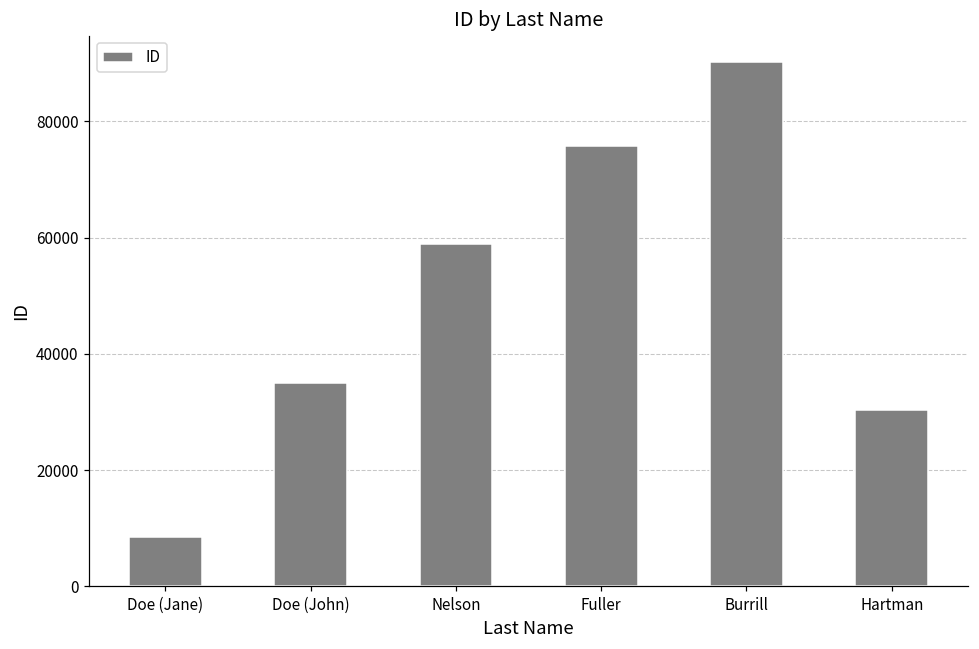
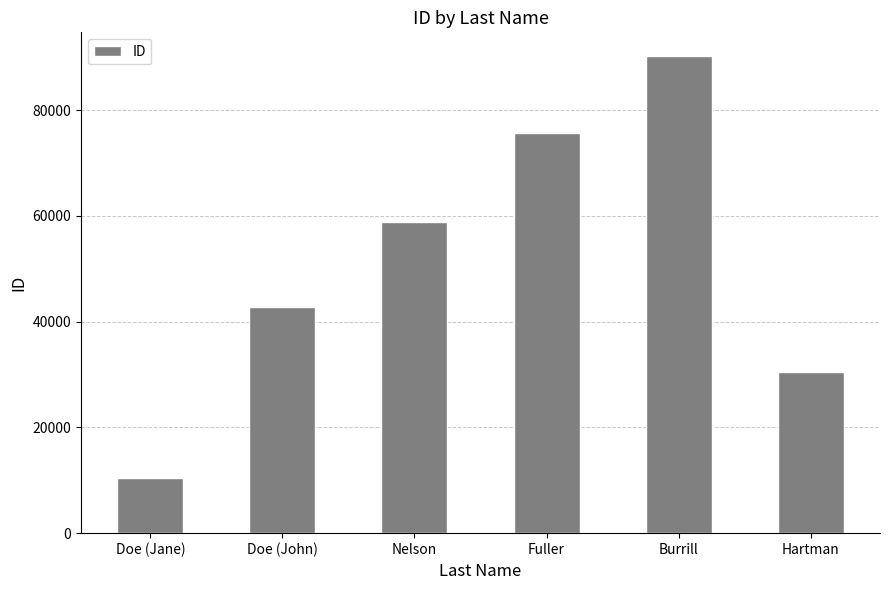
  {
-   "Doe (Jane)": 8000,
-   "Doe (John)": 35000,
+   "Doe (Jane)": 10000,
+   "Doe (John)": 43000,
    "Nelson": 59000,
    "Fuller": 76000,
    "Burrill": 90000,
    "Hartman": 30000
  }
